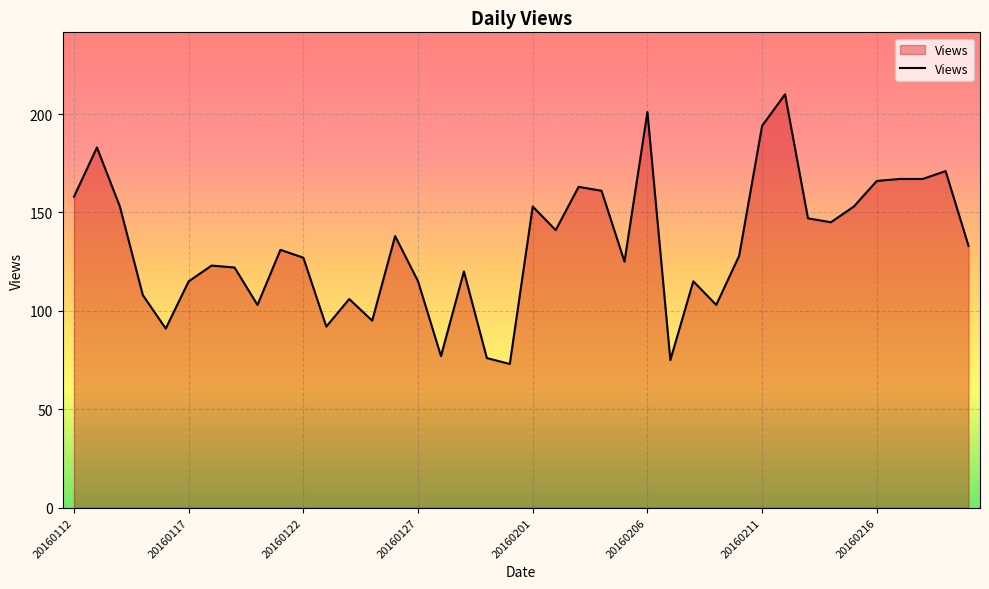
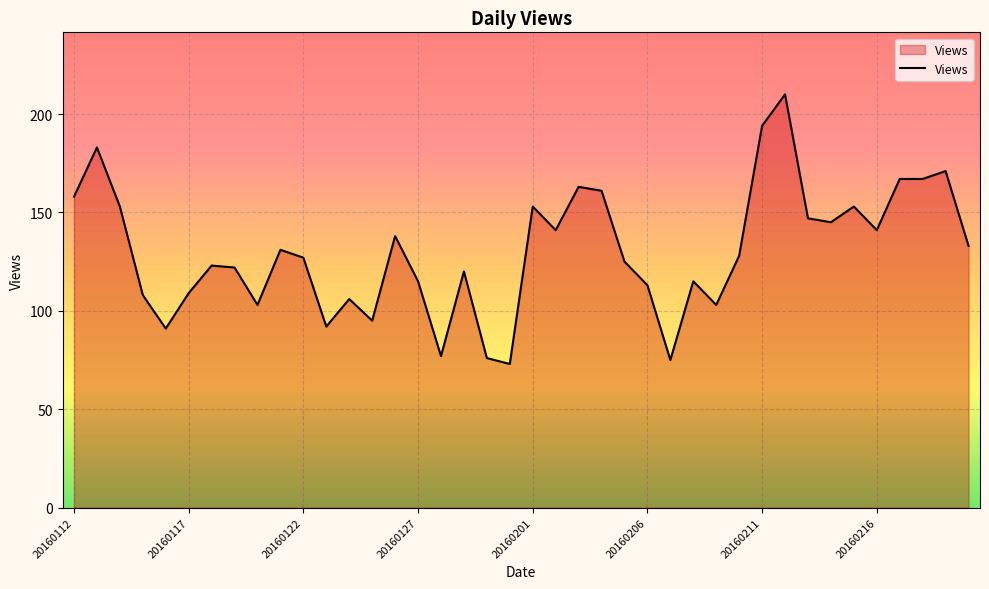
  {
    "20160112": 158,
-   "20160117": 115,
+   "20160117": 109,
    "20160122": 127,
    "20160127": 115,
    "20160201": 153,
-   "20160206": 201,
+   "20160206": 113,
    "20160211": 194,
-   "20160216": 166
+   "20160216": 141
  }
